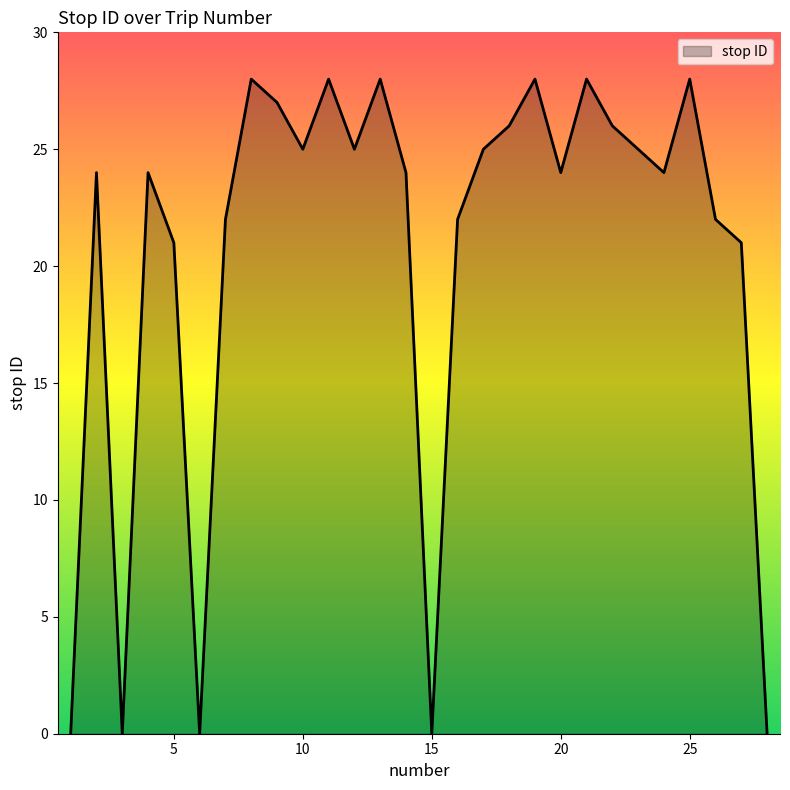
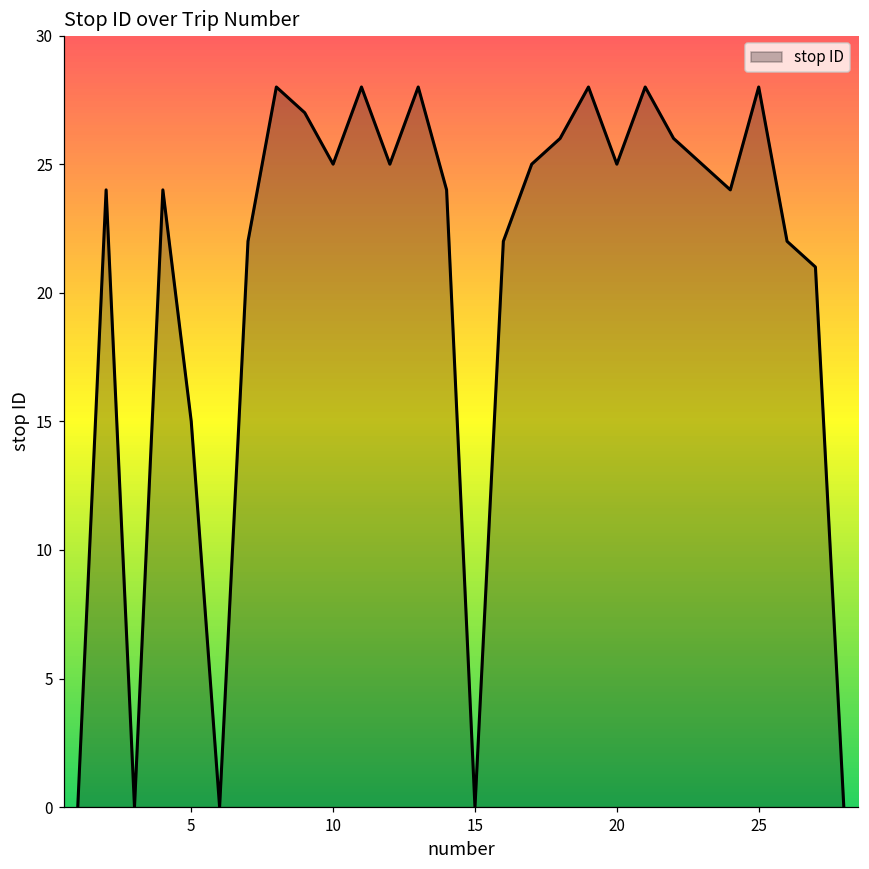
  {
-   "5": 21,
+   "5": 15,
    "10": 25,
    "15": 0,
-   "20": 24,
+   "20": 25,
    "25": 28
  }
